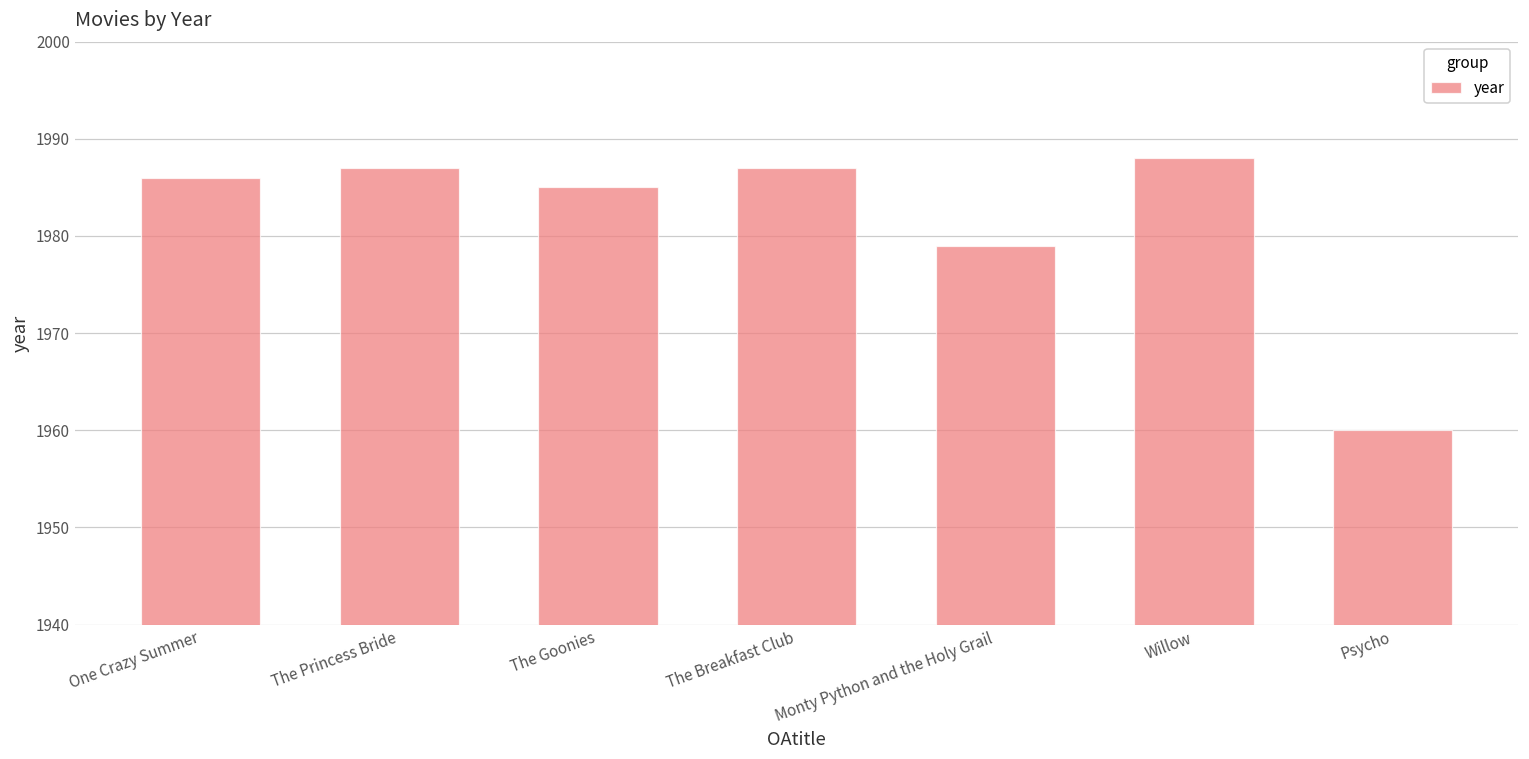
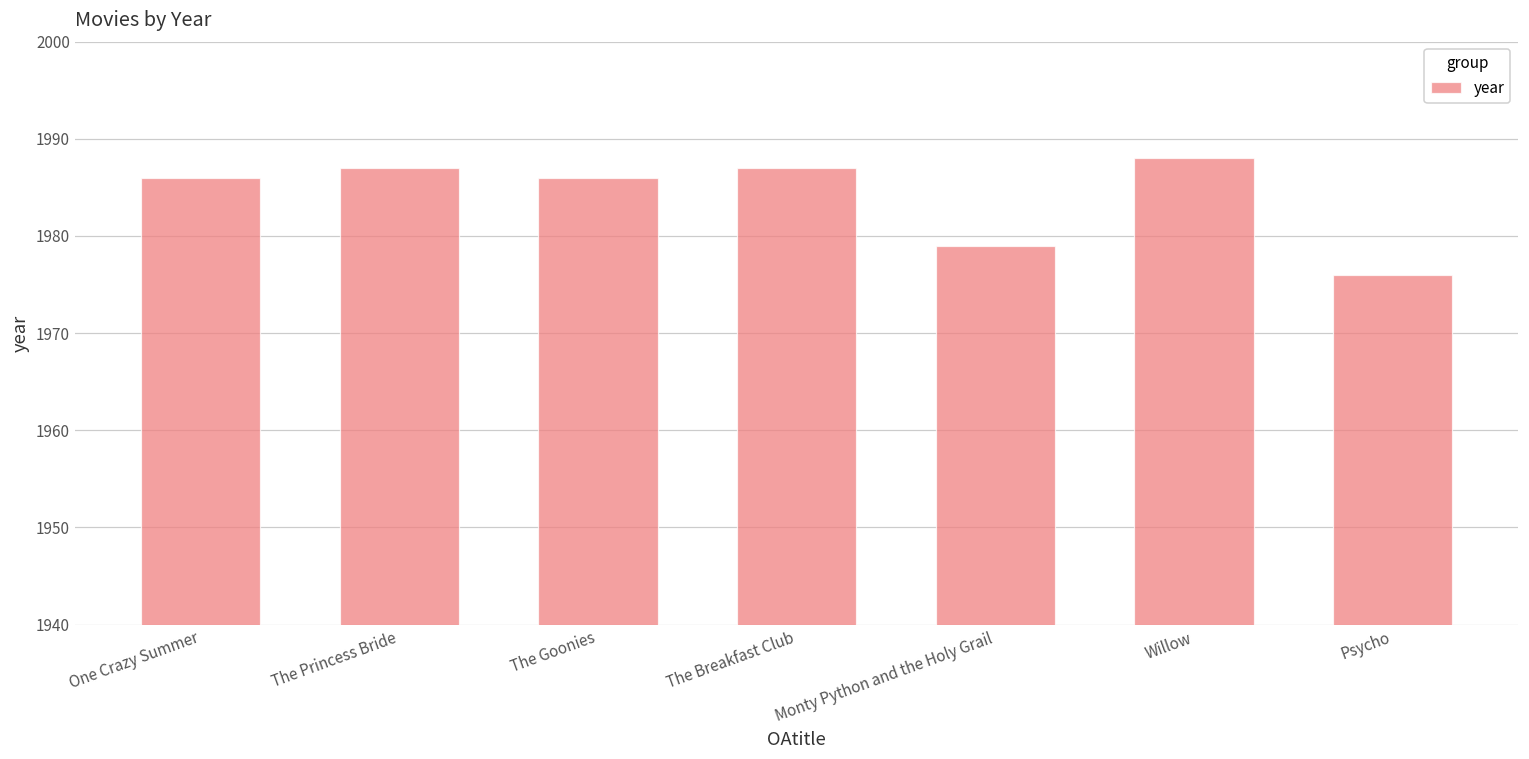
  {
    "One Crazy Summer": 1986,
    "The Princess Bride": 1987,
-   "The Goonies": 1985,
+   "The Goonies": 1986,
    "The Breakfast Club": 1987,
    "Monty Python and the Holy Grail": 1979,
    "Willow": 1988,
-   "Psycho": 1960
+   "Psycho": 1976
  }
